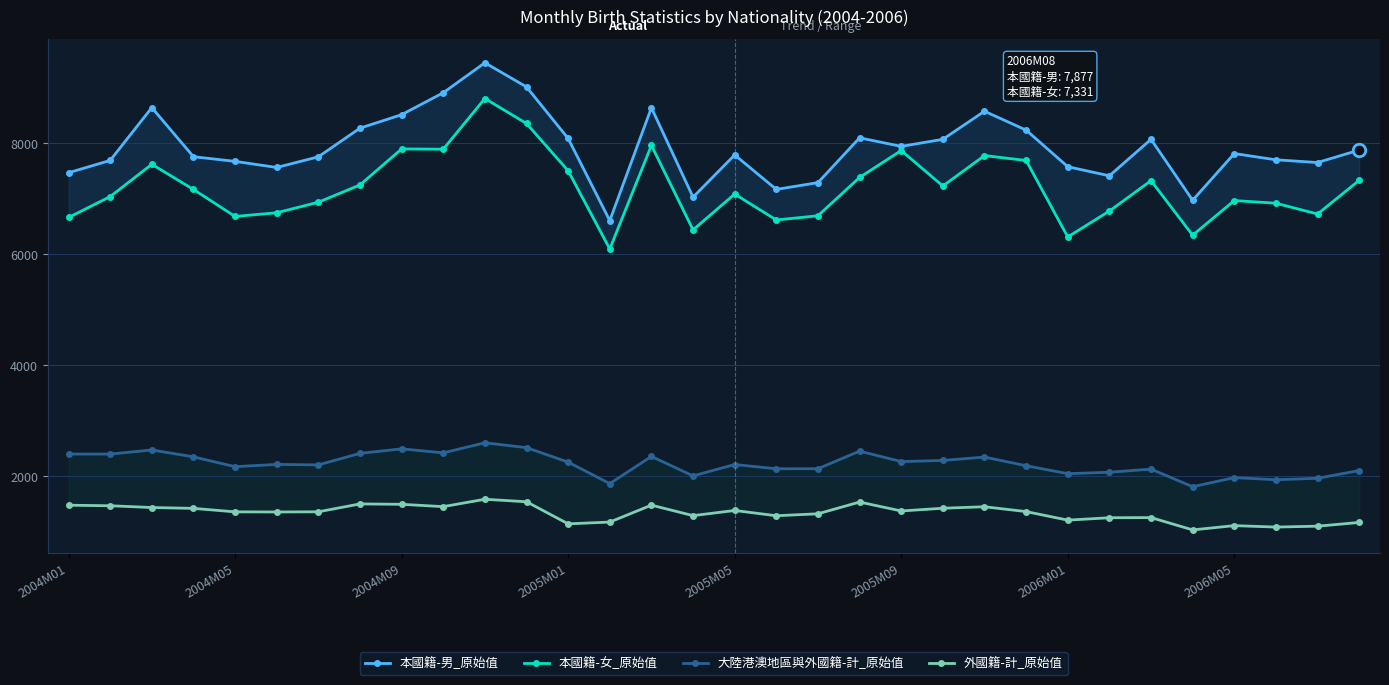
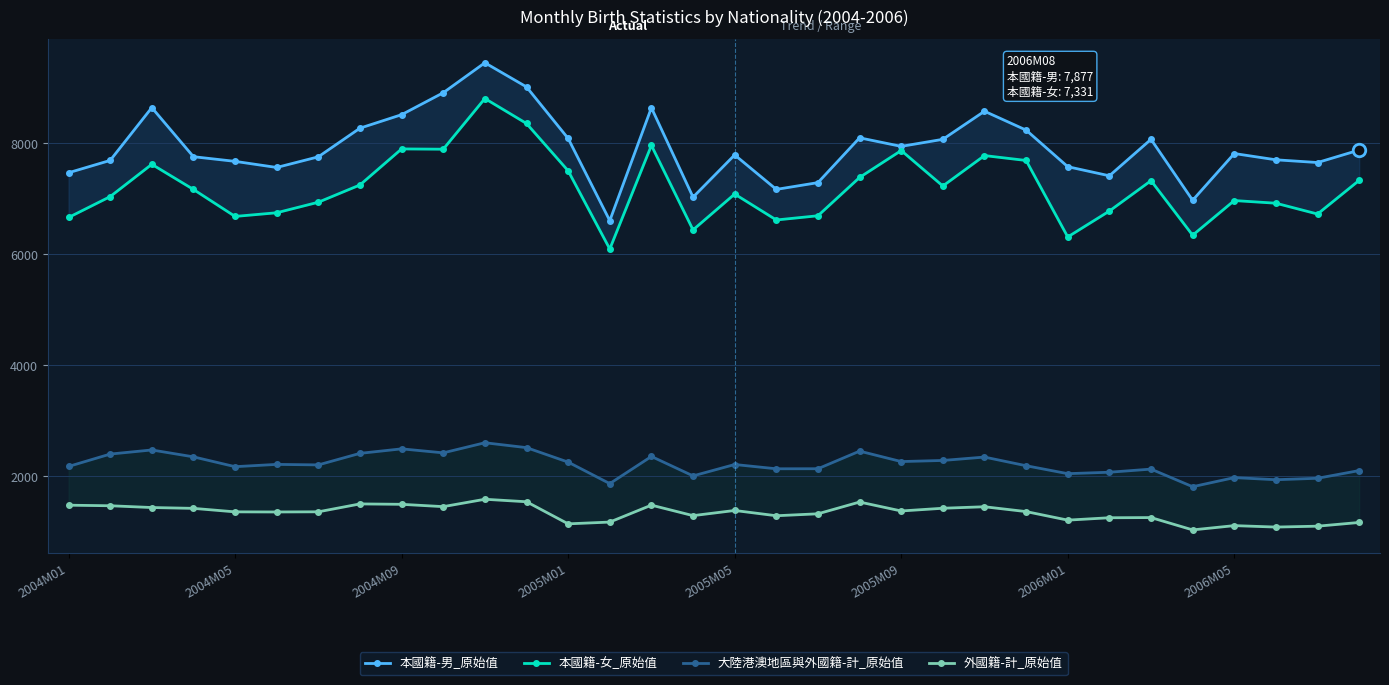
  {
    "本國籍-女_原始值": {
      "2004M01": 6700,
      "2004M05": 6700,
      "2004M09": 7900,
      "2005M01": 7500,
      "2005M05": 7100,
      "2005M09": 7900,
      "2006M01": 6300,
      "2006M05": 7000
    },
    "大陸港澳地區與外國籍-計_原始值": {
-     "2004M01": 2400,
+     "2004M01": 2200,
      "2004M05": 2200,
      "2004M09": 2500,
      "2005M01": 2300,
      "2005M05": 2200,
      "2005M09": 2300,
      "2006M01": 2000,
      "2006M05": 2000
    },
    "外國籍-計_原始值": {
      "2004M01": 1500,
      "2004M05": 1400,
      "2004M09": 1500,
      "2005M01": 1100,
      "2005M05": 1400,
      "2005M09": 1400,
      "2006M01": 1200,
      "2006M05": 1100
    }
  }
